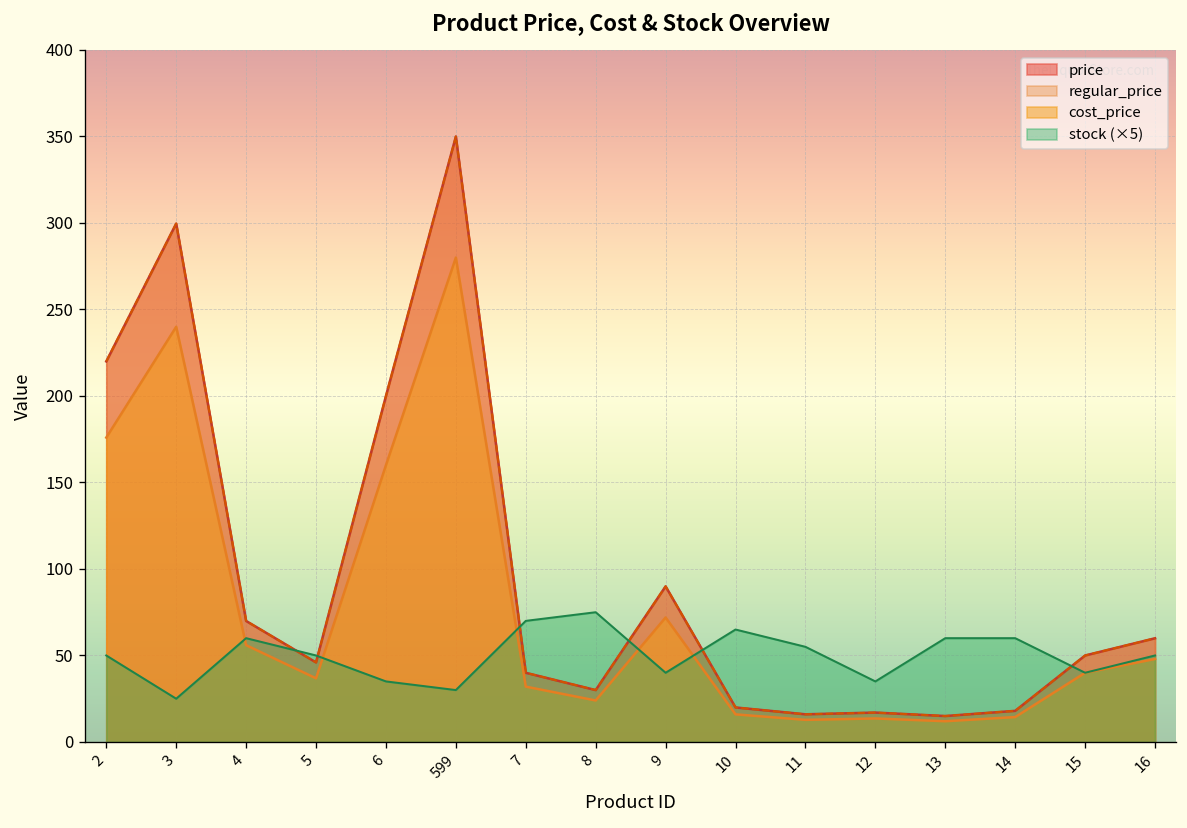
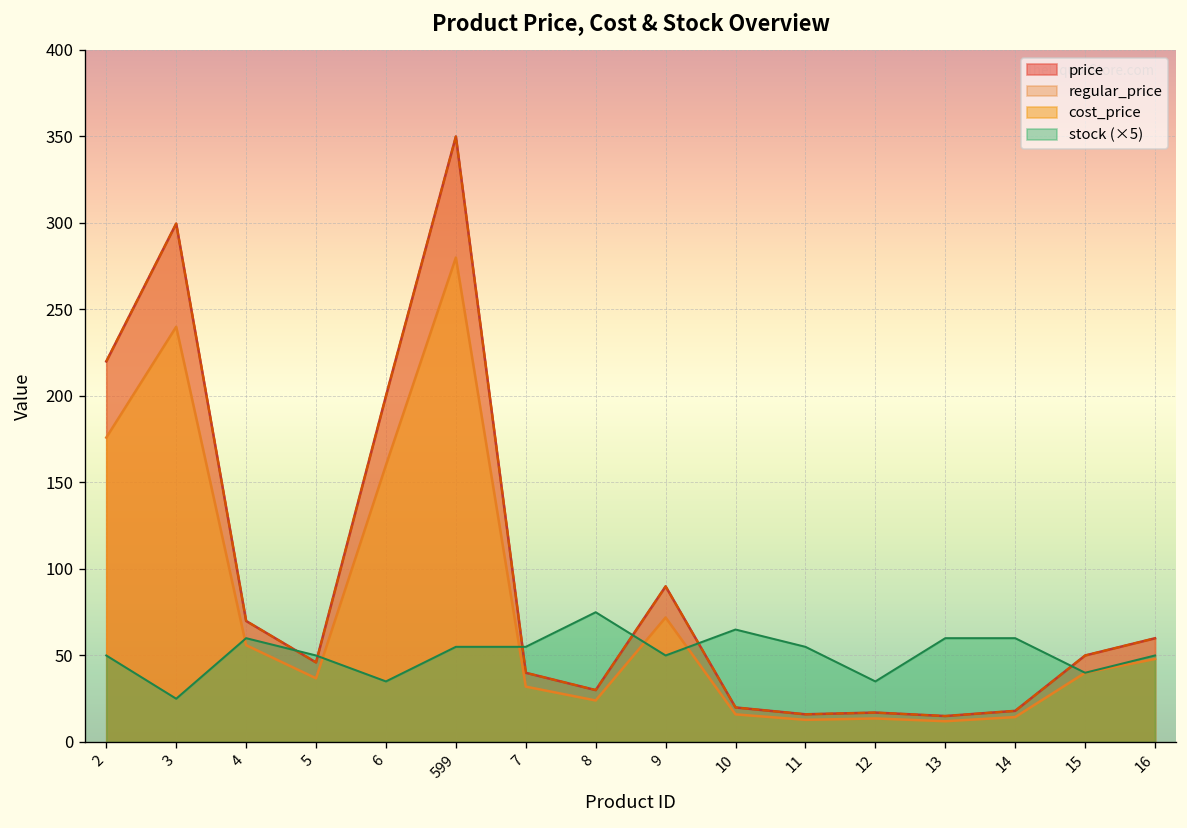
  {
    "stock (×5)": {
      "2": 50,
      "3": 25,
      "4": 60,
      "5": 50,
      "6": 35,
-     "599": 30,
-     "7": 70,
+     "599": 55,
+     "7": 55,
      "8": 75,
-     "9": 40,
+     "9": 50,
      "10": 65,
      "11": 55,
      "12": 35,
      "13": 60,
      "14": 60,
      "16": 50
    }
  }
